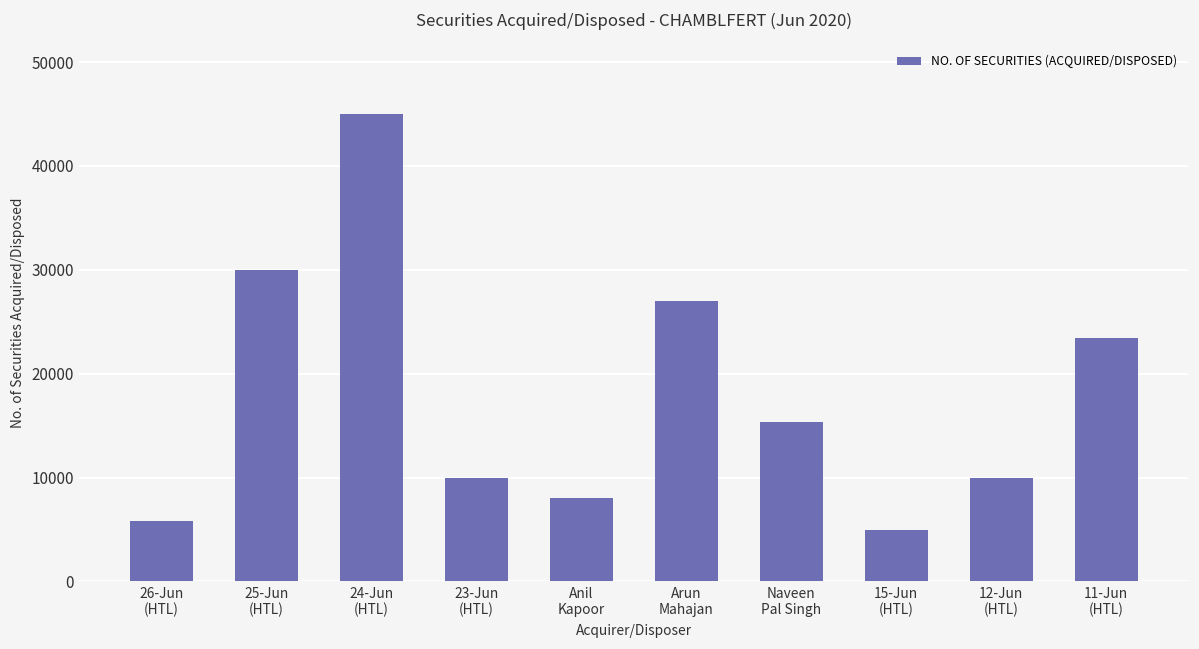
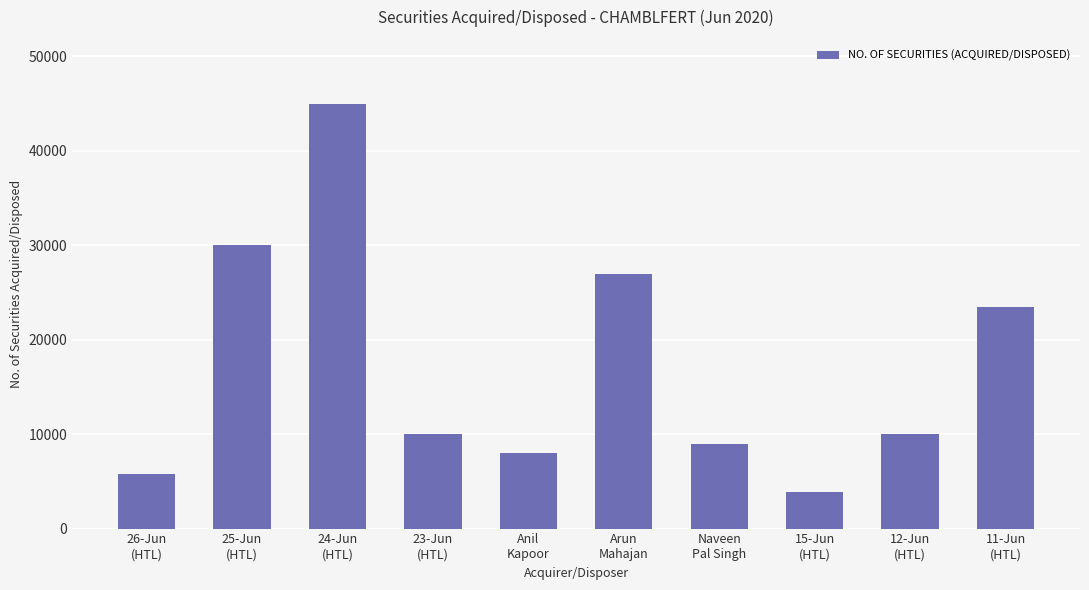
  {
    "26-Jun (HTL)": 6000,
    "25-Jun (HTL)": 30000,
    "24-Jun (HTL)": 45000,
    "23-Jun (HTL)": 10000,
    "Anil Kapoor": 8000,
    "Arun Mahajan": 27000,
-   "Naveen Pal Singh": 15000,
-   "15-Jun (HTL)": 5000,
+   "Naveen Pal Singh": 9000,
+   "15-Jun (HTL)": 4000,
    "12-Jun (HTL)": 10000,
    "11-Jun (HTL)": 23000
  }
